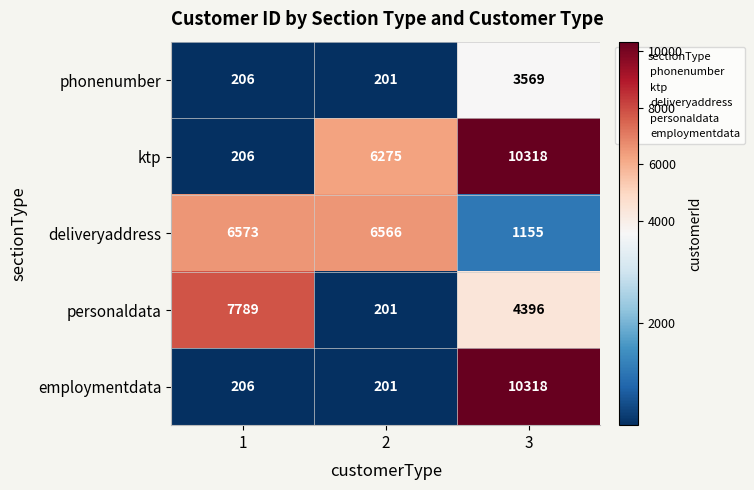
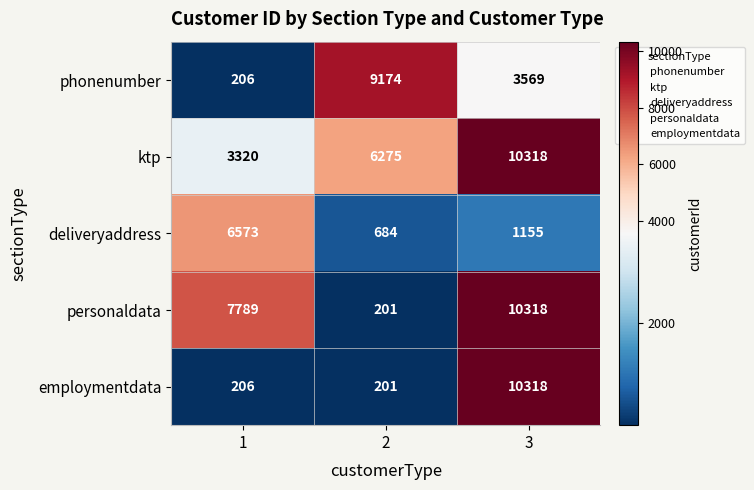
  {
    "phonenumber": {
      "1": 206,
-     "2": 201,
+     "2": 9174,
      "3": 3569
    },
    "ktp": {
-     "1": 206,
+     "1": 3320,
      "2": 6275,
      "3": 10318
    },
    "deliveryaddress": {
      "1": 6573,
-     "2": 6566,
+     "2": 684,
      "3": 1155
    },
    "personaldata": {
      "1": 7789,
      "2": 201,
-     "3": 4396
+     "3": 10318
    },
    "employmentdata": {
      "1": 206,
      "2": 201,
      "3": 10318
    }
  }
